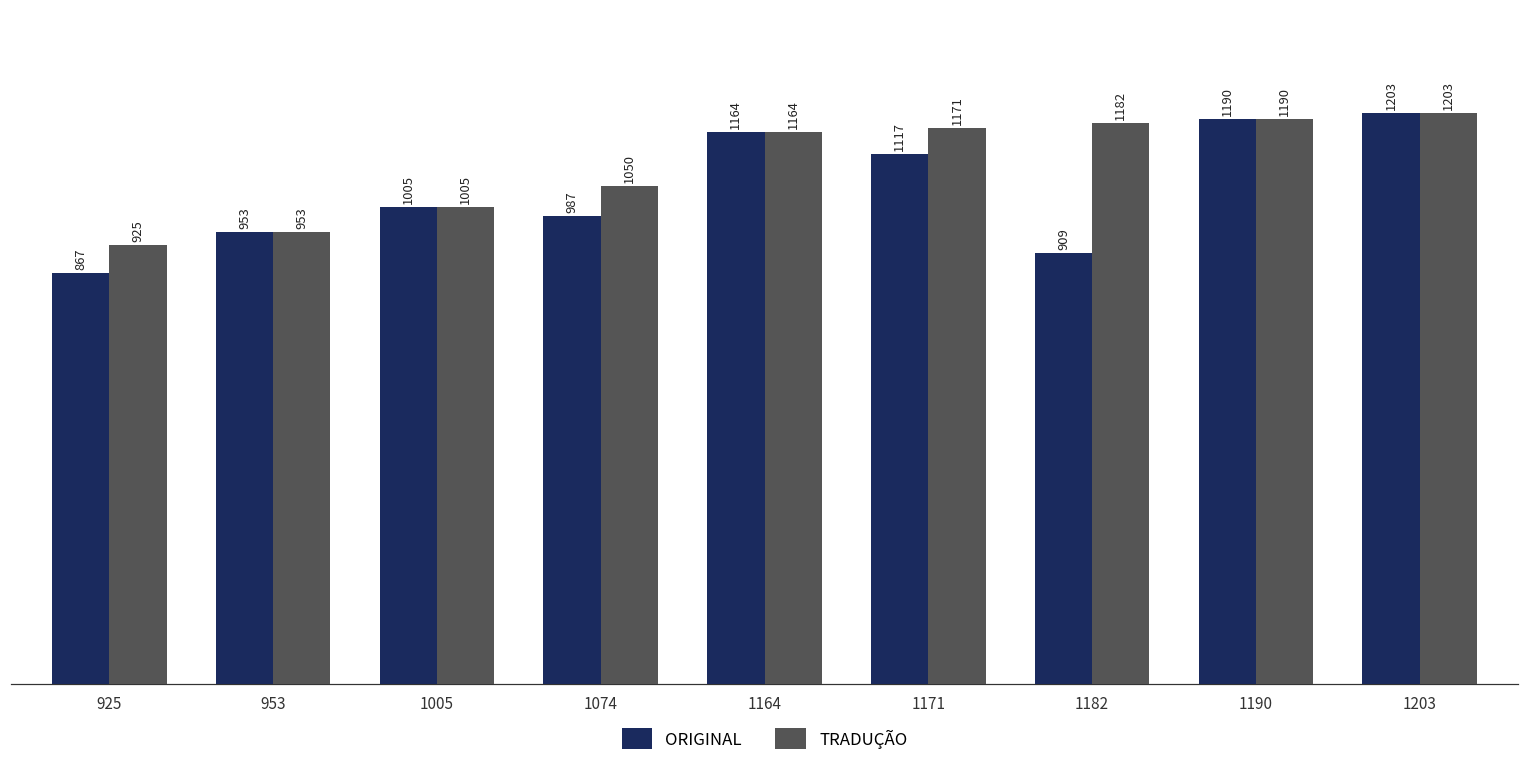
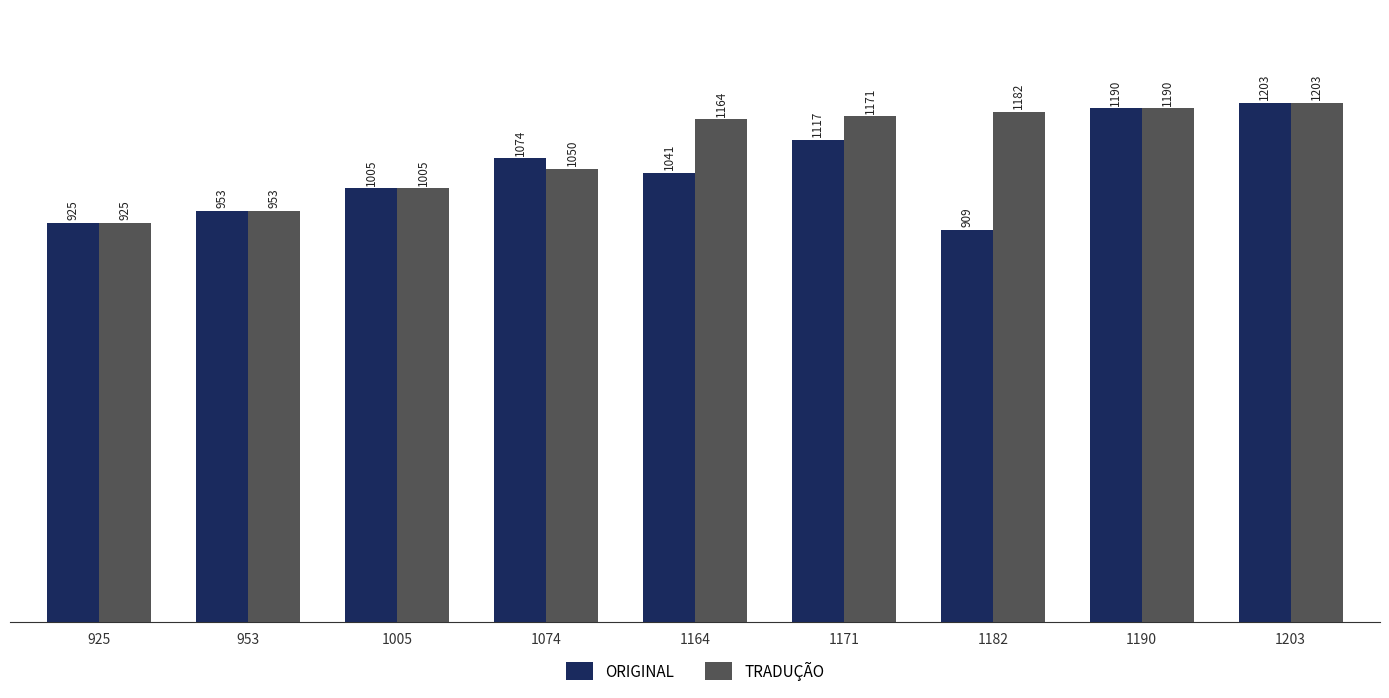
  {
    "ORIGINAL": {
-     "925": 867,
+     "925": 925,
      "953": 953,
      "1005": 1005,
-     "1074": 987,
-     "1164": 1164,
+     "1074": 1074,
+     "1164": 1041,
      "1171": 1117,
      "1182": 909,
      "1190": 1190,
      "1203": 1203
    },
    "TRADUÇÃO": {
      "925": 925,
      "953": 953,
      "1005": 1005,
      "1074": 1050,
      "1164": 1164,
      "1171": 1171,
      "1182": 1182,
      "1190": 1190,
      "1203": 1203
    }
  }
